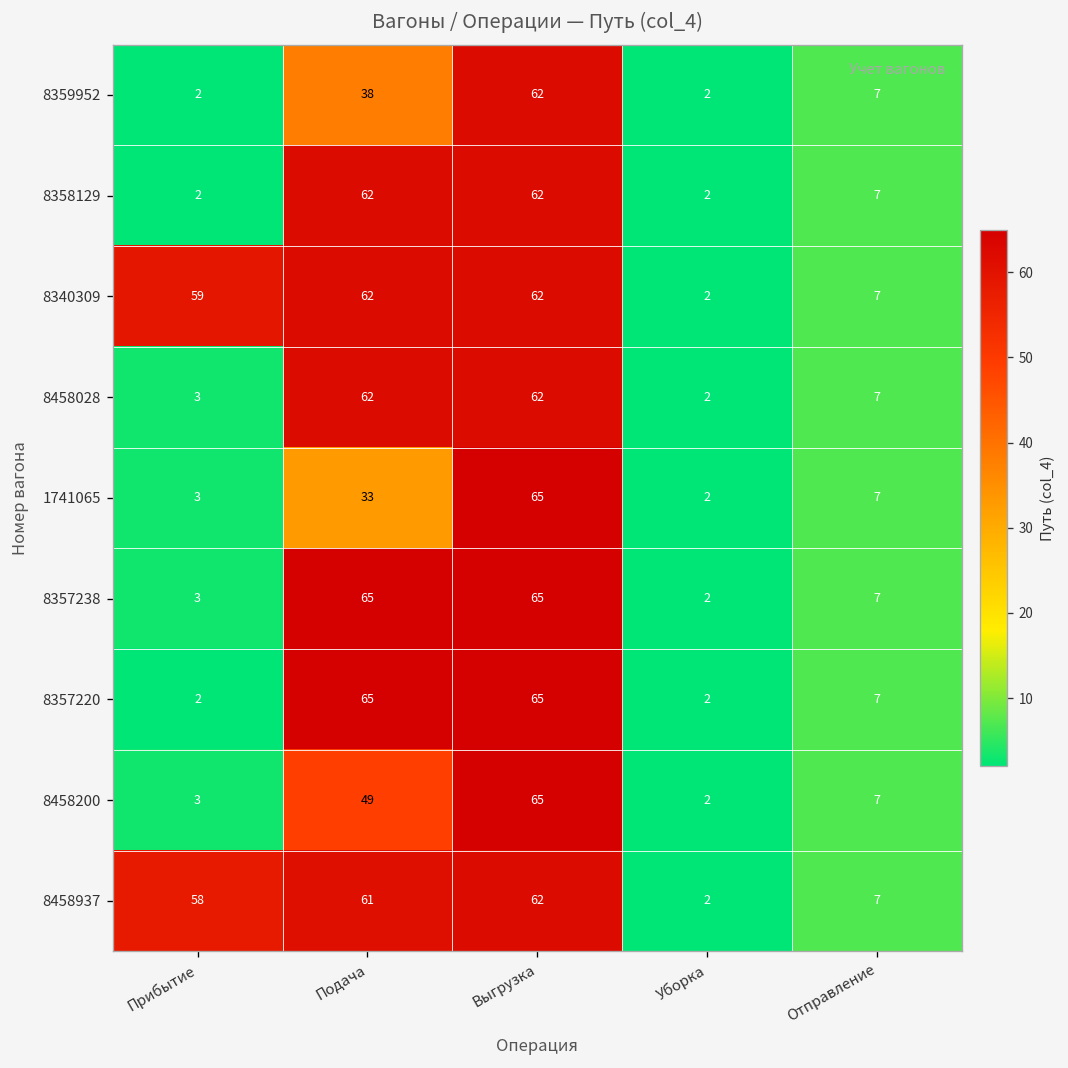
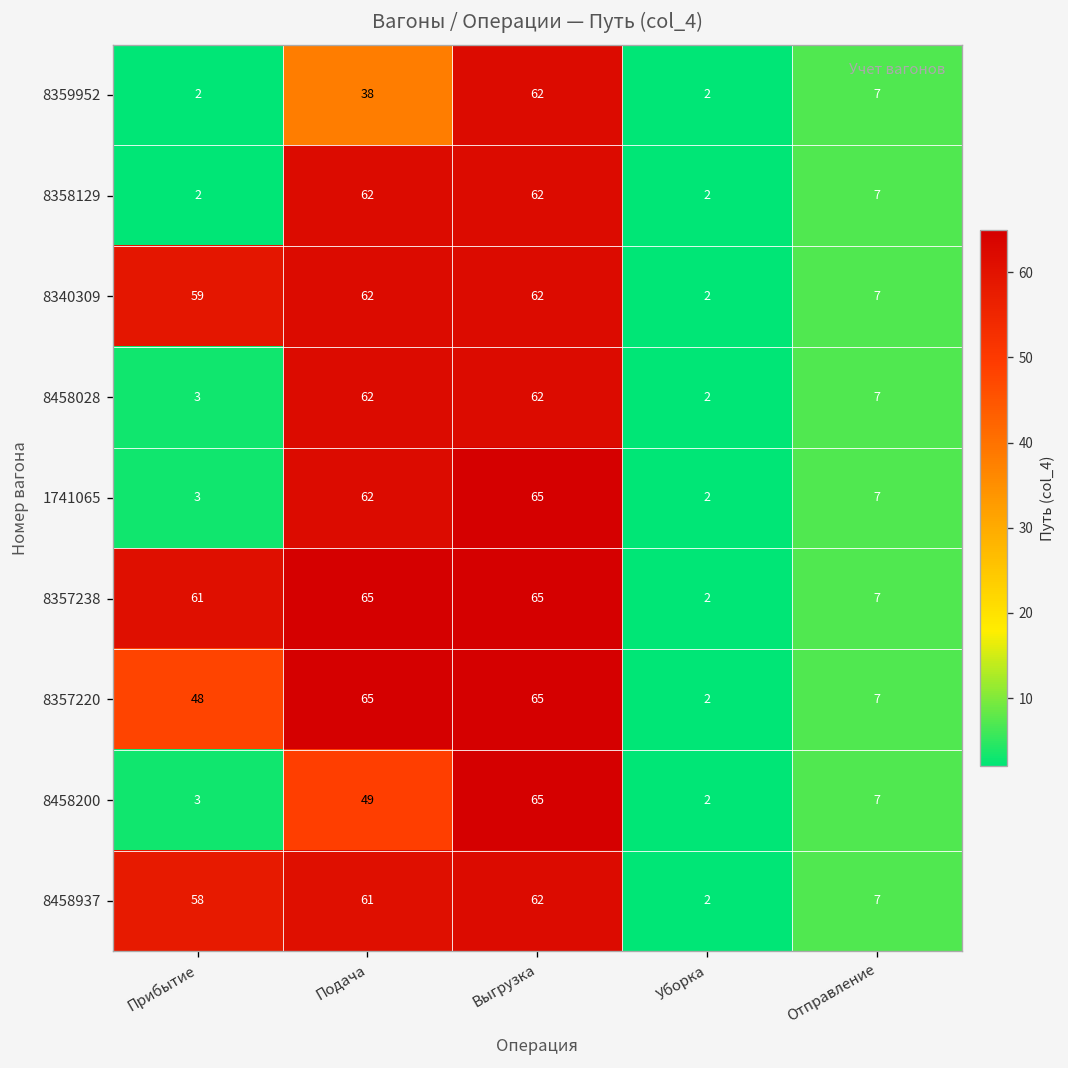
  {
    "8359952": {
      "Прибытие": 2,
      "Подача": 38,
      "Выгрузка": 62,
      "Уборка": 2
    },
    "8358129": {
      "Прибытие": 2,
      "Подача": 62,
      "Выгрузка": 62,
      "Уборка": 2,
      "Отправление": 7
    },
    "8340309": {
      "Прибытие": 59,
      "Подача": 62,
      "Выгрузка": 62,
      "Уборка": 2,
      "Отправление": 7
    },
    "8458028": {
      "Прибытие": 3,
      "Подача": 62,
      "Выгрузка": 62,
      "Уборка": 2,
      "Отправление": 7
    },
    "1741065": {
      "Прибытие": 3,
-     "Подача": 33,
+     "Подача": 62,
      "Выгрузка": 65,
      "Уборка": 2,
      "Отправление": 7
    },
    "8357238": {
-     "Прибытие": 3,
+     "Прибытие": 61,
      "Подача": 65,
      "Выгрузка": 65,
      "Уборка": 2,
      "Отправление": 7
    },
    "8357220": {
-     "Прибытие": 2,
+     "Прибытие": 48,
      "Подача": 65,
      "Выгрузка": 65,
      "Уборка": 2,
      "Отправление": 7
    },
    "8458200": {
      "Прибытие": 3,
      "Подача": 49,
      "Выгрузка": 65,
      "Уборка": 2,
      "Отправление": 7
    },
    "8458937": {
      "Прибытие": 58,
      "Подача": 61,
      "Выгрузка": 62,
      "Уборка": 2,
      "Отправление": 7
    }
  }
